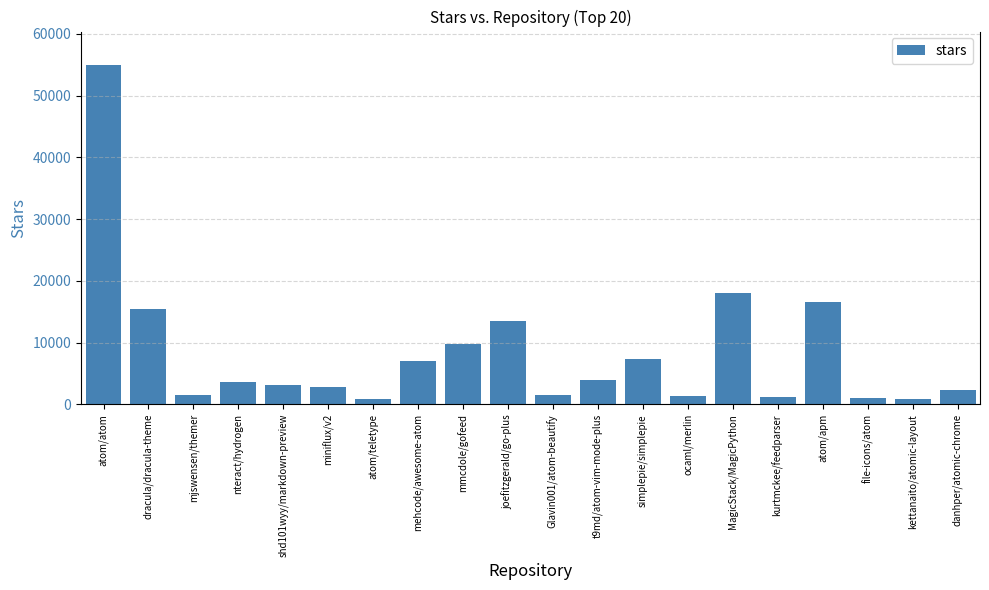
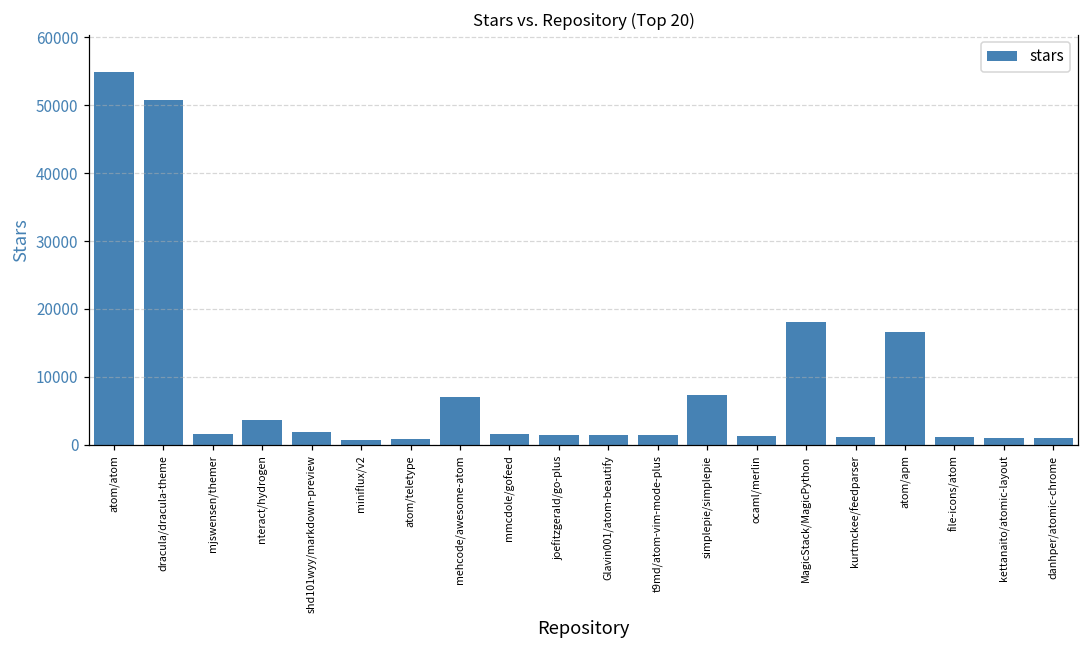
  {
    "atom/atom": 55000,
-   "dracula/dracula-theme": 15000,
+   "dracula/dracula-theme": 51000,
    "mjswensen/themer": 2000,
    "nteract/hydrogen": 4000,
-   "shd101wyy/markdown-preview": 3000,
-   "miniflux/v2": 3000,
+   "shd101wyy/markdown-preview": 2000,
+   "miniflux/v2": 1000,
    "atom/teletype": 1000,
    "mehcode/awesome-atom": 7000,
-   "mmcdole/gofeed": 10000,
-   "joefitzgerald/go-plus": 13000,
+   "mmcdole/gofeed": 2000,
+   "joefitzgerald/go-plus": 2000,
    "Glavin001/atom-beautify": 2000,
-   "t9md/atom-vim-mode-plus": 4000,
+   "t9md/atom-vim-mode-plus": 1000,
    "simplepie/simplepie": 7000,
    "ocaml/merlin": 1000,
    "MagicStack/MagicPython": 18000,
    "kurtmckee/feedparser": 1000,
    "atom/apm": 17000,
    "file-icons/atom": 1000,
    "kettanaito/atomic-layout": 1000,
-   "danhper/atomic-chrome": 2000
+   "danhper/atomic-chrome": 1000
  }
